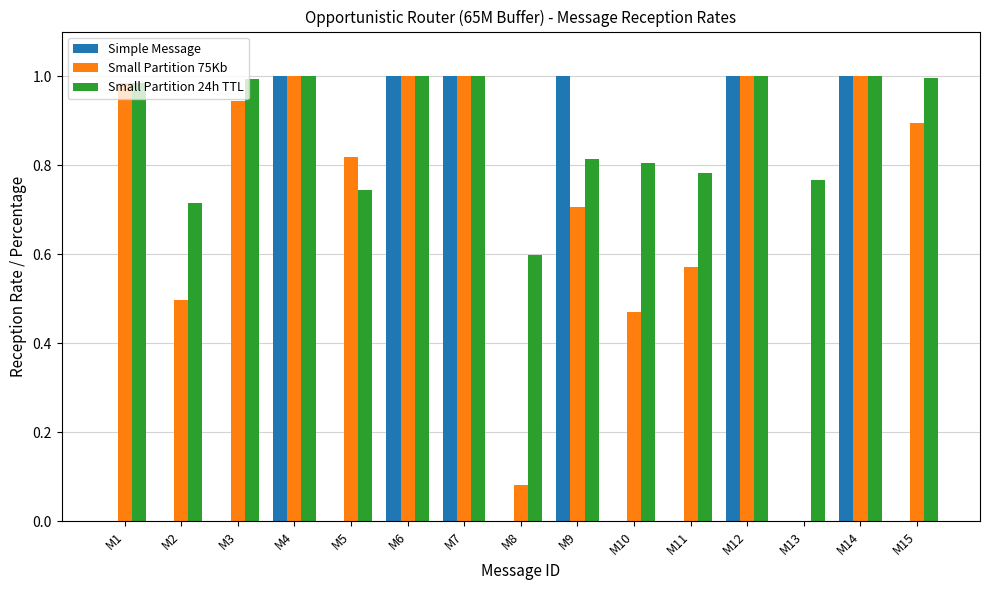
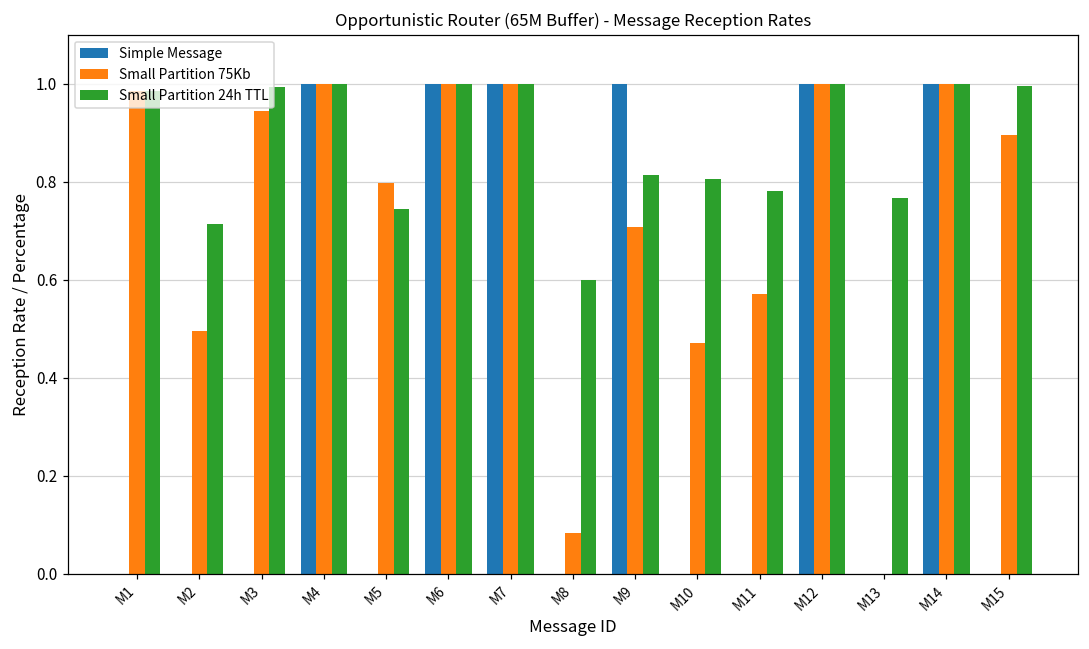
  {
    "Simple Message": {
      "M1": 0.00,
      "M2": 0.00,
      "M3": 0.00,
      "M4": 1.00,
      "M5": 0.00,
      "M6": 1.00,
      "M7": 1.00,
      "M8": 0.00,
      "M9": 1.00,
      "M10": 0.00,
      "M11": 0.00,
      "M12": 1.00,
      "M13": 0.00,
      "M14": 1.00,
      "M15": 0.00
    },
    "Small Partition 75Kb": {
      "M2": 0.50,
      "M3": 0.94,
      "M4": 1.00,
-     "M5": 0.82,
+     "M5": 0.80,
      "M6": 1.00,
      "M7": 1.00,
      "M8": 0.08,
      "M9": 0.71,
      "M10": 0.47,
      "M11": 0.57,
      "M12": 1.00,
      "M13": 0.00,
      "M14": 1.00,
      "M15": 0.89
    },
    "Small Partition 24h TTL": {
      "M2": 0.71,
      "M3": 0.99,
      "M4": 1.00,
      "M5": 0.74,
      "M6": 1.00,
      "M7": 1.00,
      "M8": 0.60,
      "M9": 0.81,
      "M10": 0.80,
      "M11": 0.78,
      "M12": 1.00,
      "M13": 0.77,
      "M14": 1.00,
      "M15": 1.00
    }
  }
